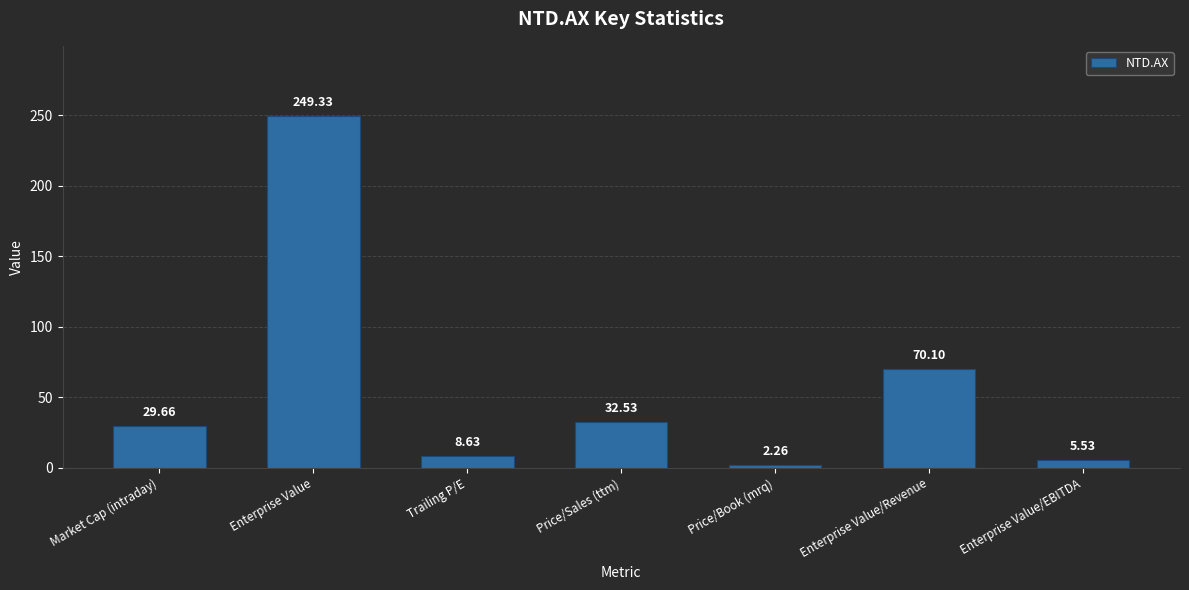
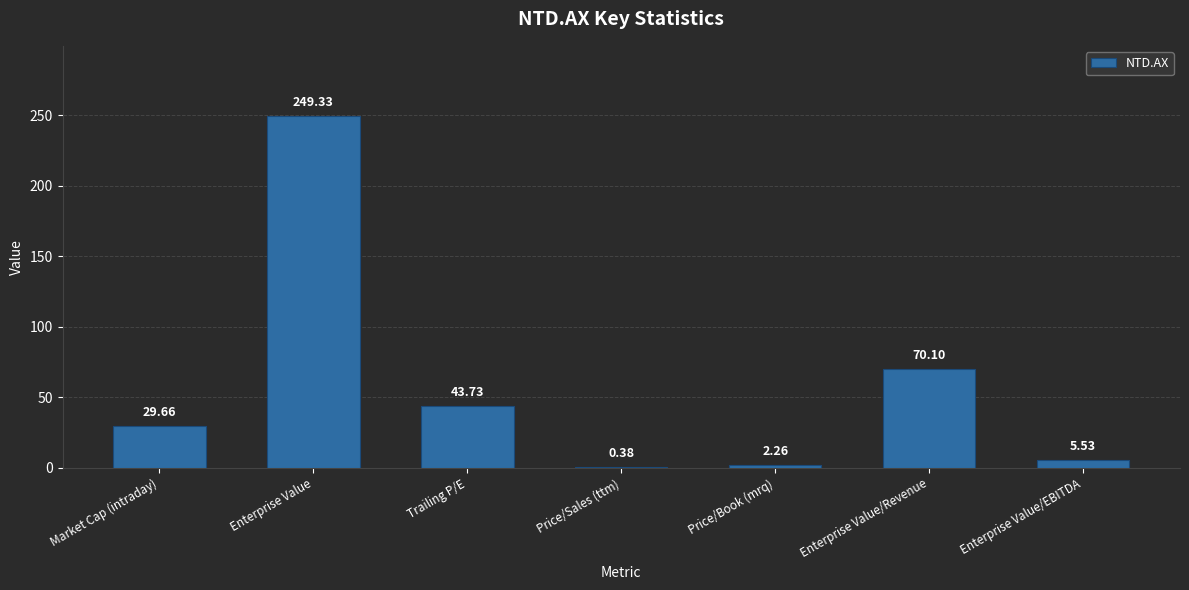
  {
    "Market Cap (intraday)": 29.66,
    "Enterprise Value": 249.33,
-   "Trailing P/E": 8.63,
-   "Price/Sales (ttm)": 32.53,
+   "Trailing P/E": 43.73,
+   "Price/Sales (ttm)": 0.38,
    "Price/Book (mrq)": 2.26,
    "Enterprise Value/Revenue": 70.10,
    "Enterprise Value/EBITDA": 5.53
  }
